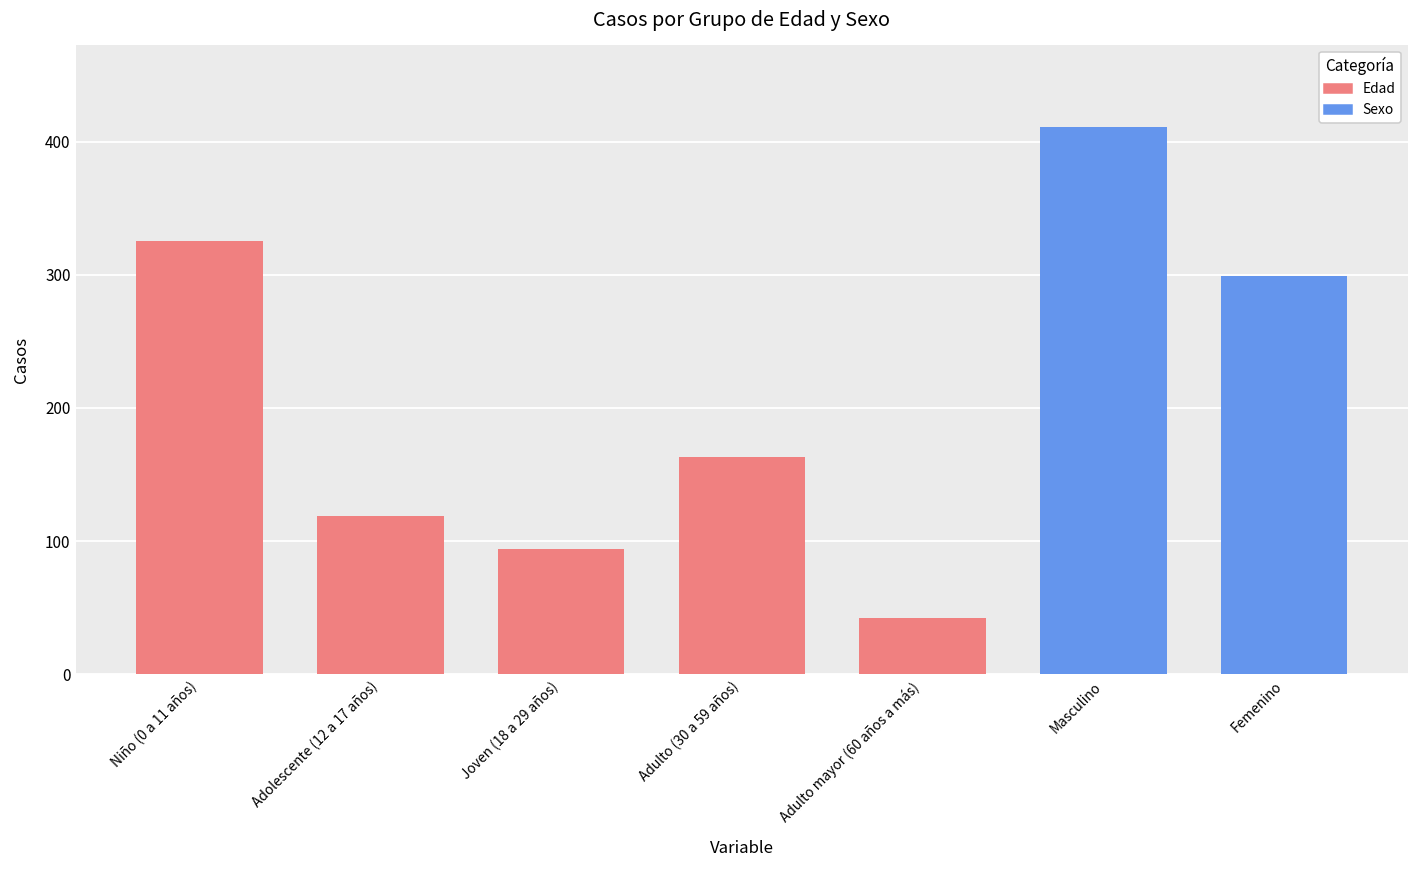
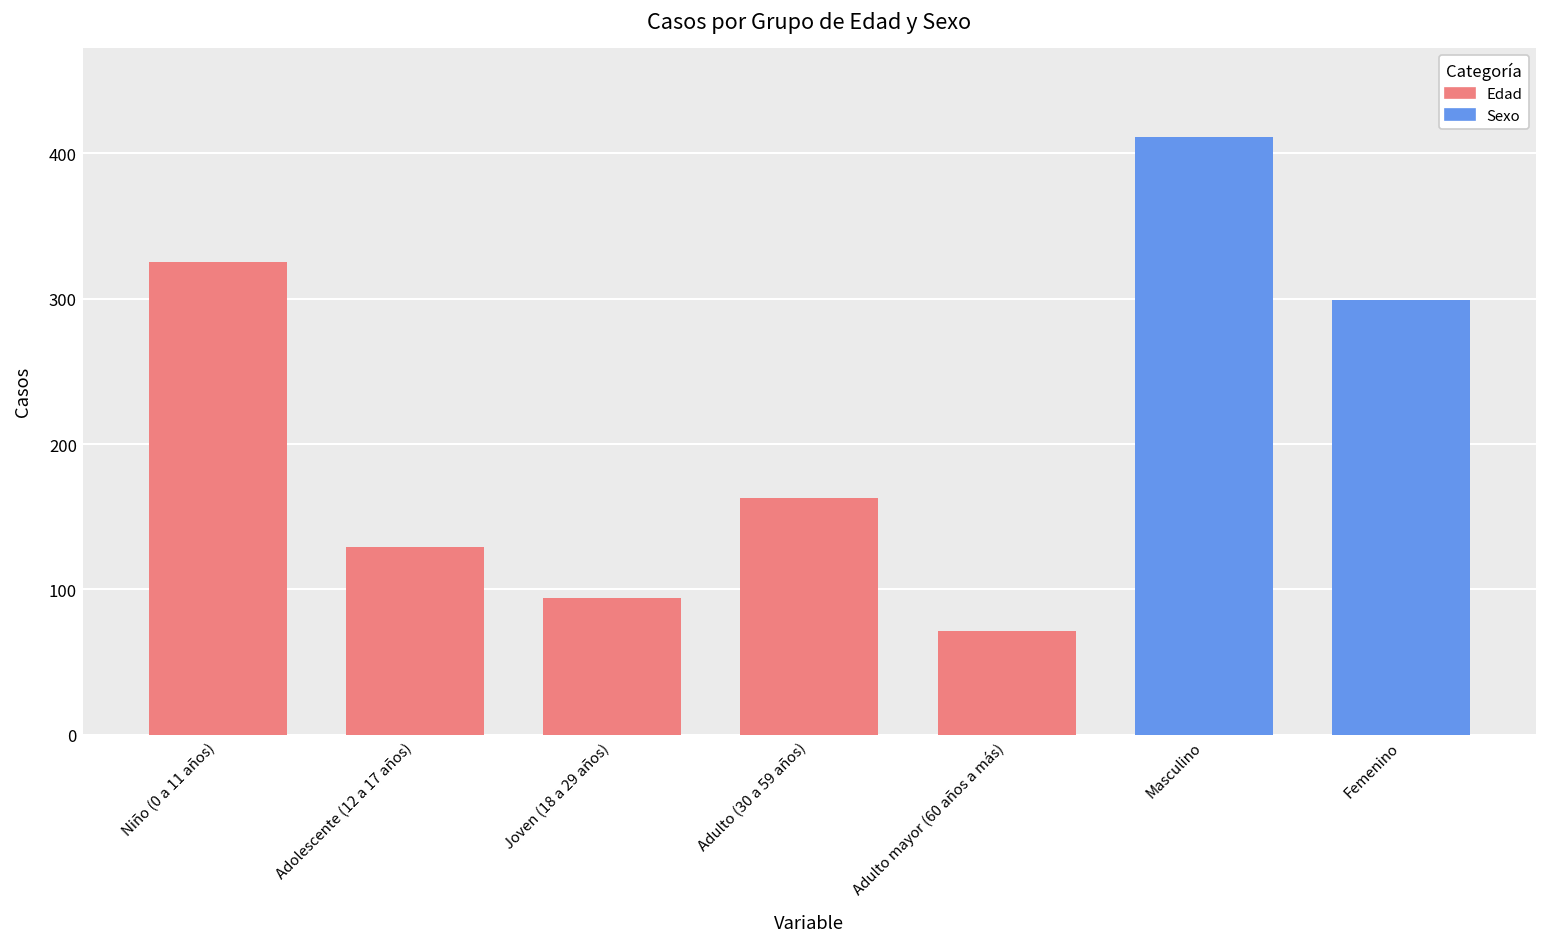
  {
    "Niño (0 a 11 años)": 325,
-   "Adolescente (12 a 17 años)": 119,
+   "Adolescente (12 a 17 años)": 129,
    "Joven (18 a 29 años)": 94,
    "Adulto (30 a 59 años)": 163,
-   "Adulto mayor (60 años a más)": 42,
+   "Adulto mayor (60 años a más)": 71,
    "Masculino": 411,
    "Femenino": 299
  }
